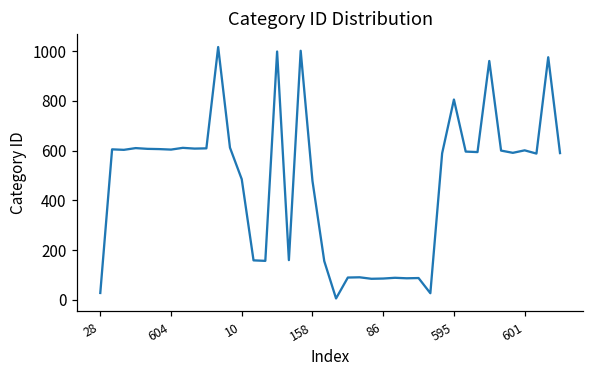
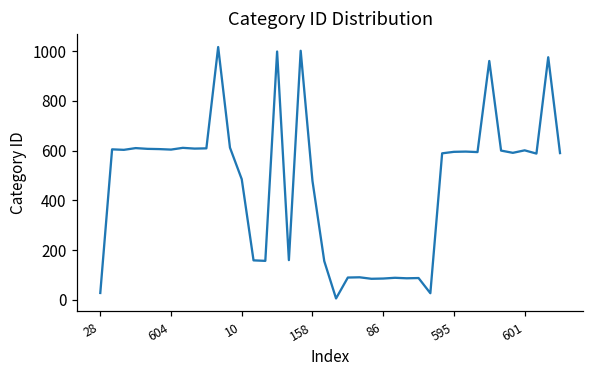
  {
    "28": 30,
    "604": 600,
    "10": 490,
    "158": 480,
    "86": 90,
-   "595": 810,
+   "595": 600,
    "601": 600
  }
